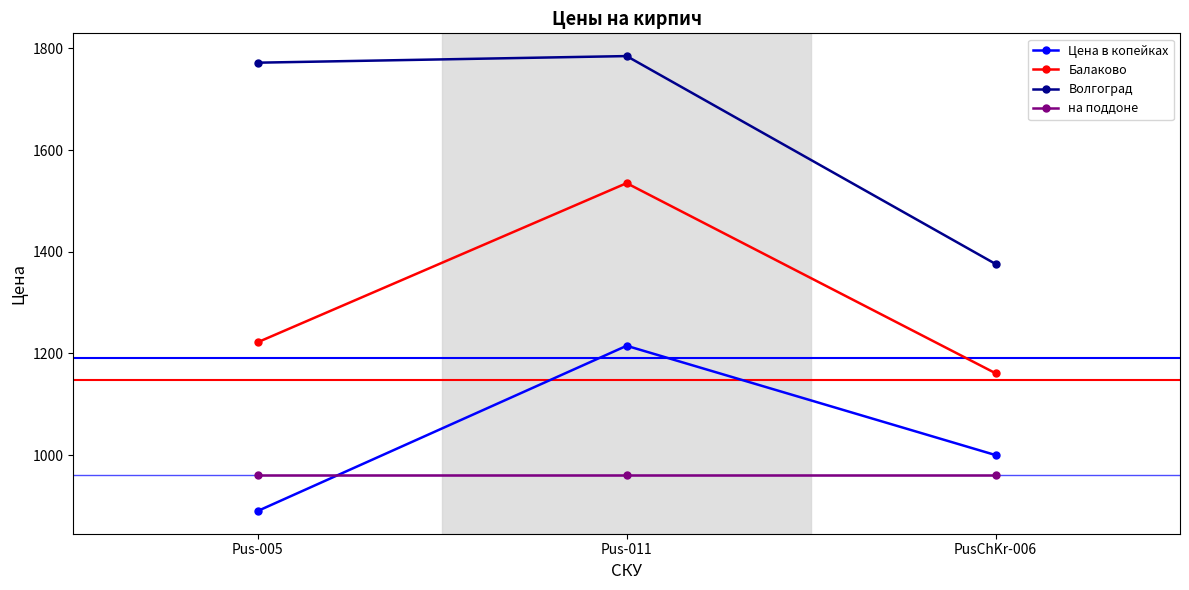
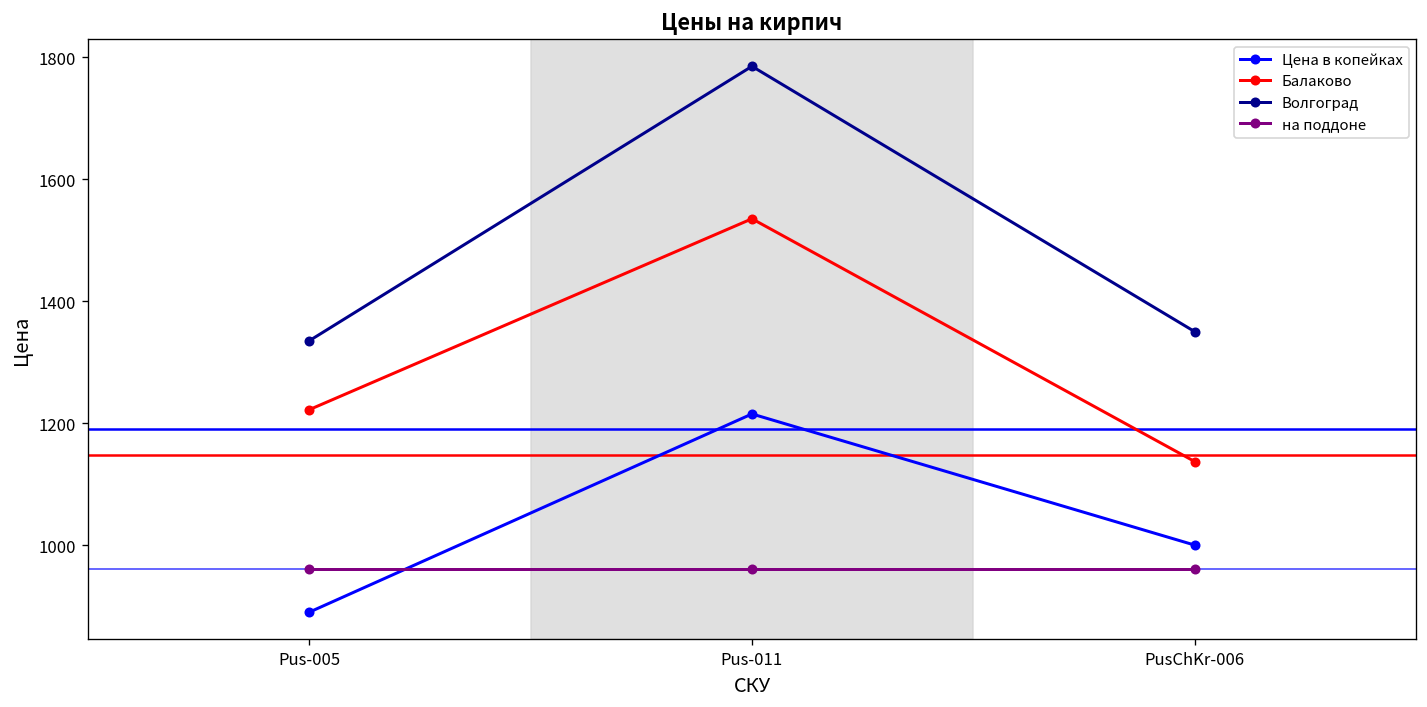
  {
    "Цена в копейках": {
      "Pus-005": 890,
      "Pus-011": 1220,
      "PusChKr-006": 1000
    },
    "Балаково": {
      "Pus-005": 1220,
      "Pus-011": 1540,
-     "PusChKr-006": 1160
+     "PusChKr-006": 1140
    },
    "Волгоград": {
-     "Pus-005": 1770,
+     "Pus-005": 1340,
      "Pus-011": 1790,
-     "PusChKr-006": 1380
+     "PusChKr-006": 1350
    },
    "на поддоне": {
      "Pus-005": 960,
      "Pus-011": 960,
      "PusChKr-006": 960
    }
  }
